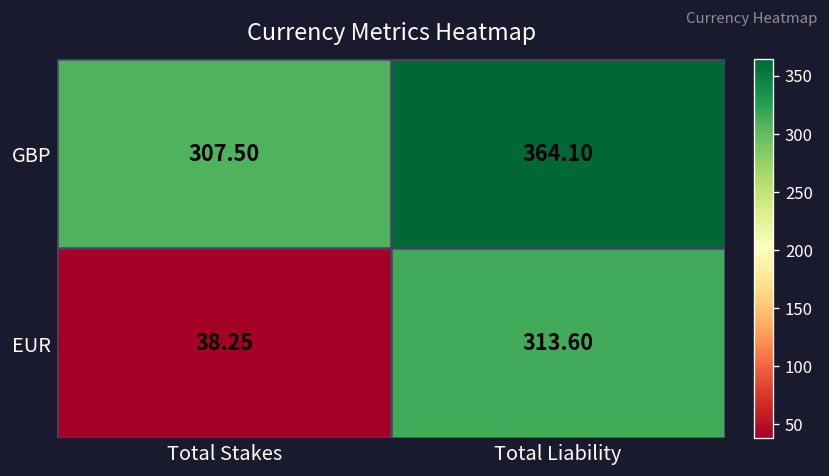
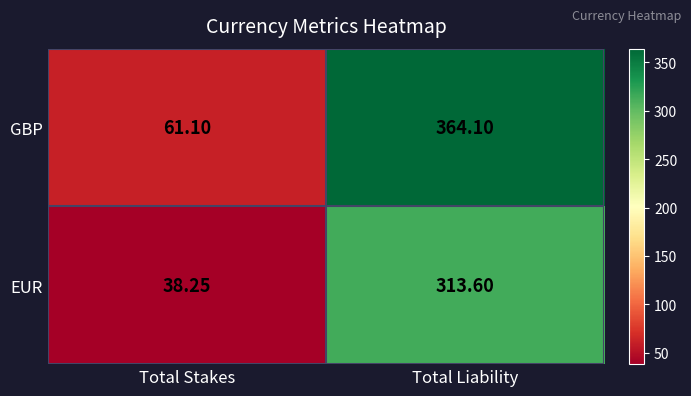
  {
    "GBP": {
-     "Total Stakes": 307.50,
+     "Total Stakes": 61.10,
      "Total Liability": 364.10
    },
    "EUR": {
      "Total Stakes": 38.25,
      "Total Liability": 313.60
    }
  }
